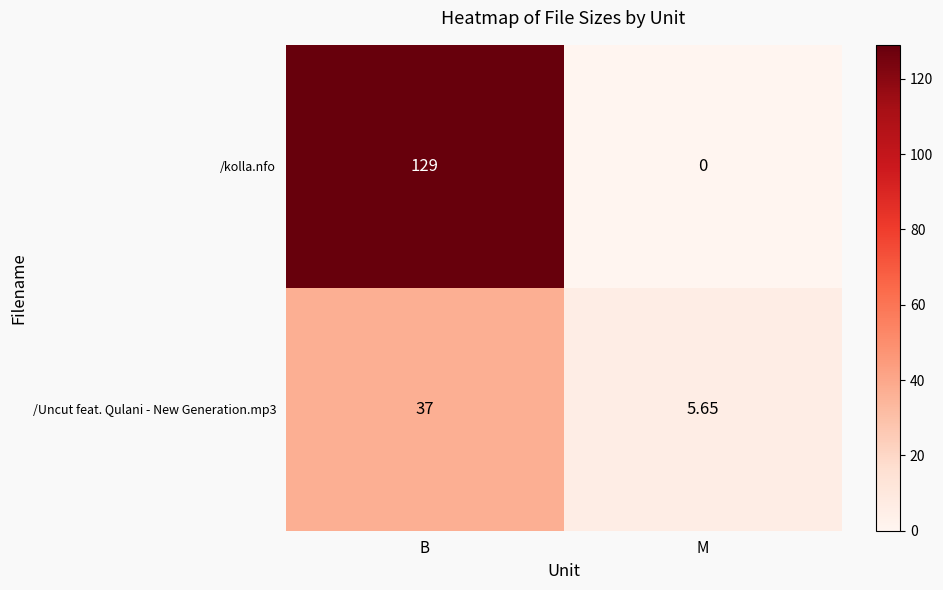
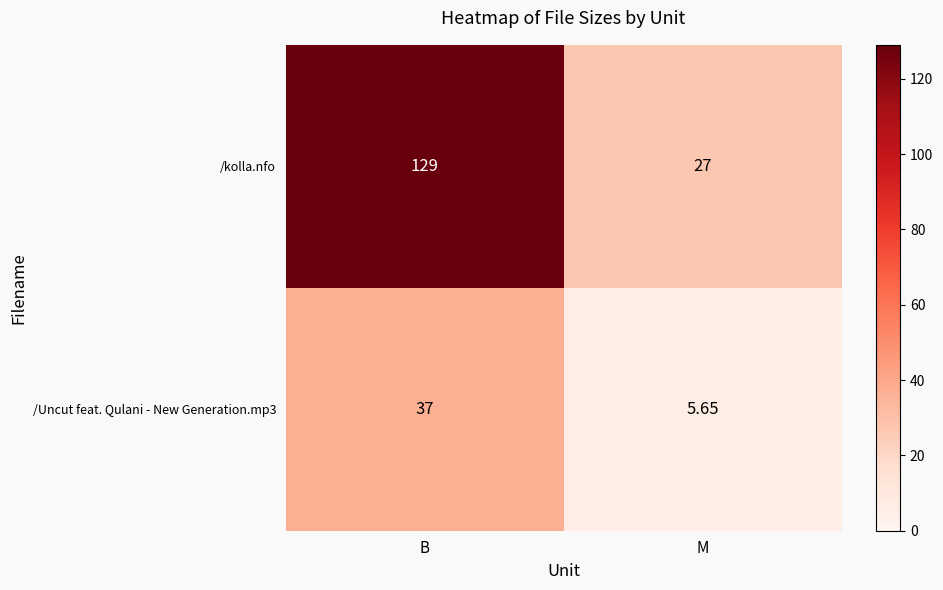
  {
    "/kolla.nfo": {
      "B": 129,
-     "M": 0
+     "M": 27
    },
    "/Uncut feat. Qulani - New Generation.mp3": {
      "B": 37,
      "M": 5.65
    }
  }
